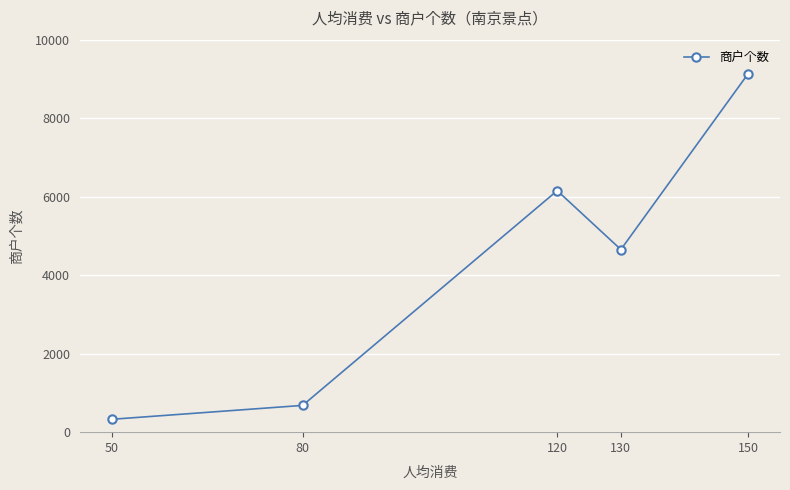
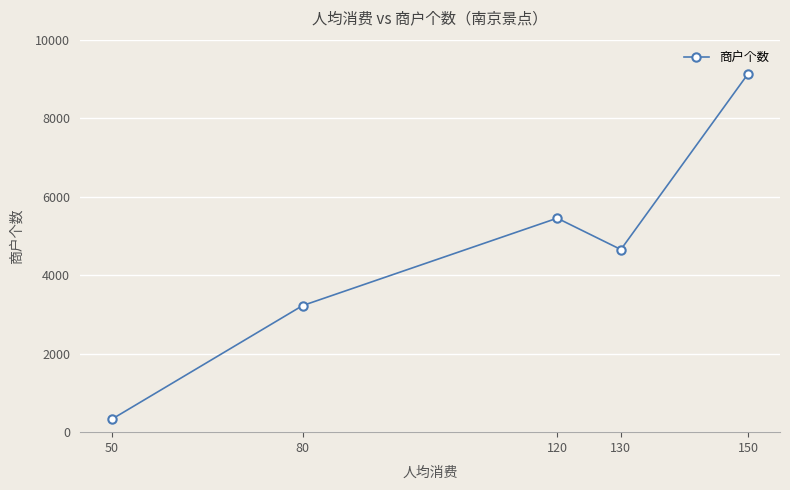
  {
    "50": 300,
-   "80": 700,
-   "120": 6200,
+   "80": 3200,
+   "120": 5500,
    "130": 4700,
    "150": 9100
  }
